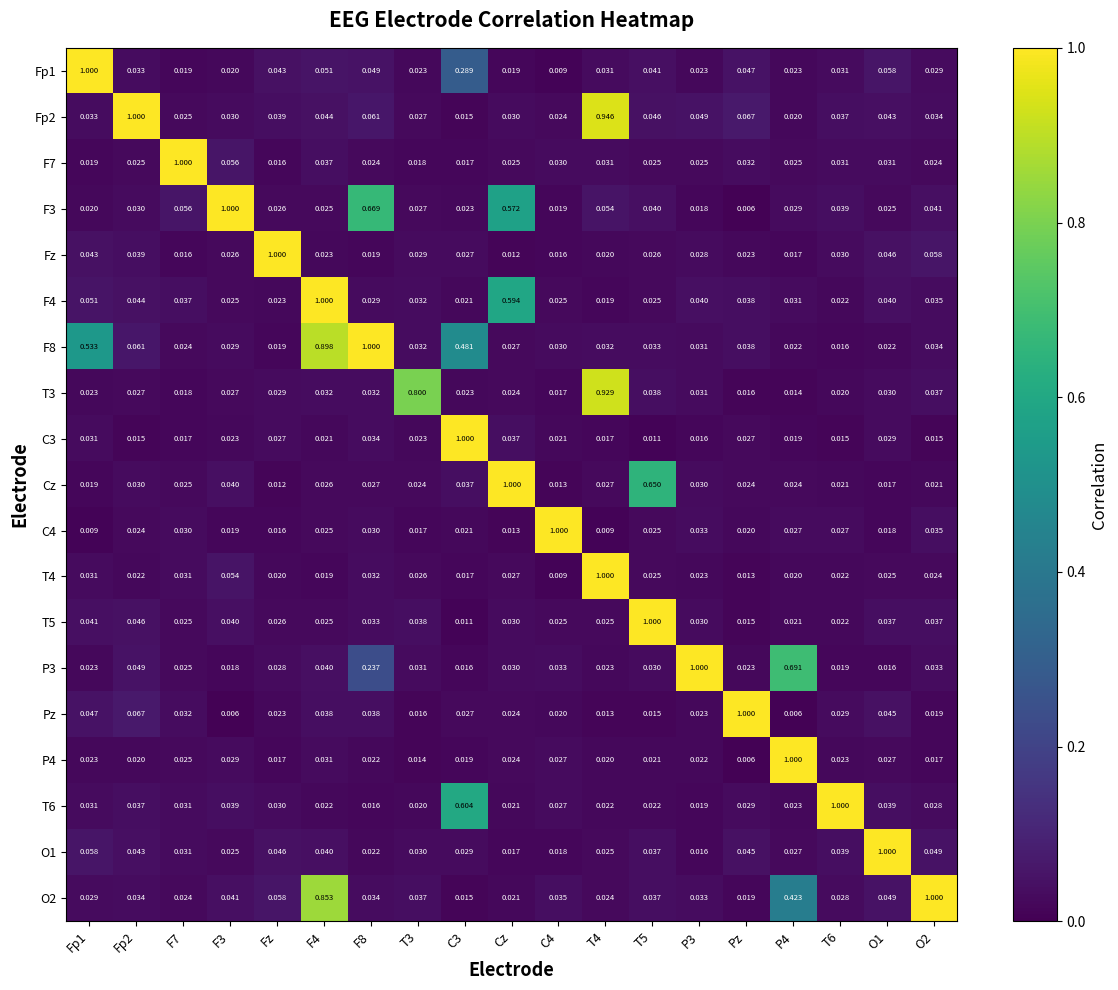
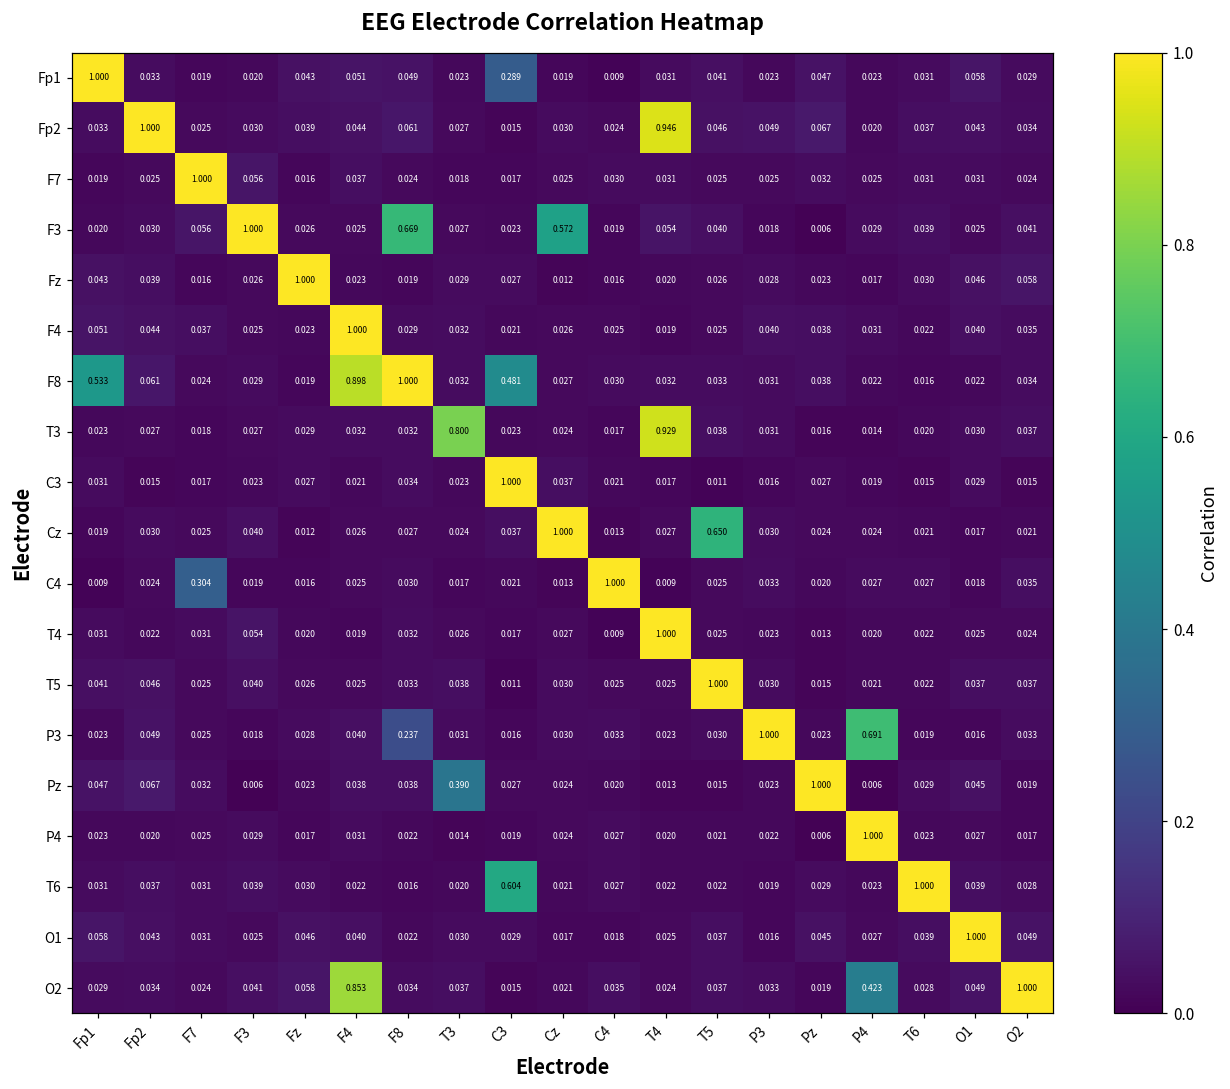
  {
    "F4": {
      "Fp1": 0.051,
      "Fp2": 0.044,
      "F7": 0.037,
      "F3": 0.025,
      "Fz": 0.023,
      "F4": 1.000,
      "F8": 0.029,
      "T3": 0.032,
      "C3": 0.021,
-     "Cz": 0.594,
+     "Cz": 0.026,
      "C4": 0.025,
      "T4": 0.019,
      "T5": 0.025,
      "P3": 0.040,
      "Pz": 0.038,
      "P4": 0.031,
      "T6": 0.022,
      "O1": 0.040,
      "O2": 0.035
    },
    "C4": {
      "Fp1": 0.009,
      "Fp2": 0.024,
-     "F7": 0.030,
+     "F7": 0.304,
      "F3": 0.019,
      "Fz": 0.016,
      "F4": 0.025,
      "F8": 0.030,
      "T3": 0.017,
      "C3": 0.021,
      "Cz": 0.013,
      "C4": 1.000,
      "T4": 0.009,
      "T5": 0.025,
      "P3": 0.033,
      "Pz": 0.020,
      "P4": 0.027,
      "T6": 0.027,
      "O1": 0.018,
      "O2": 0.035
    },
    "Pz": {
      "Fp1": 0.047,
      "Fp2": 0.067,
      "F7": 0.032,
      "F3": 0.006,
      "Fz": 0.023,
      "F4": 0.038,
      "F8": 0.038,
-     "T3": 0.016,
+     "T3": 0.390,
      "C3": 0.027,
      "Cz": 0.024,
      "C4": 0.020,
      "T4": 0.013,
      "T5": 0.015,
      "P3": 0.023,
      "Pz": 1.000,
      "P4": 0.006,
      "T6": 0.029,
      "O1": 0.045,
      "O2": 0.019
    }
  }
